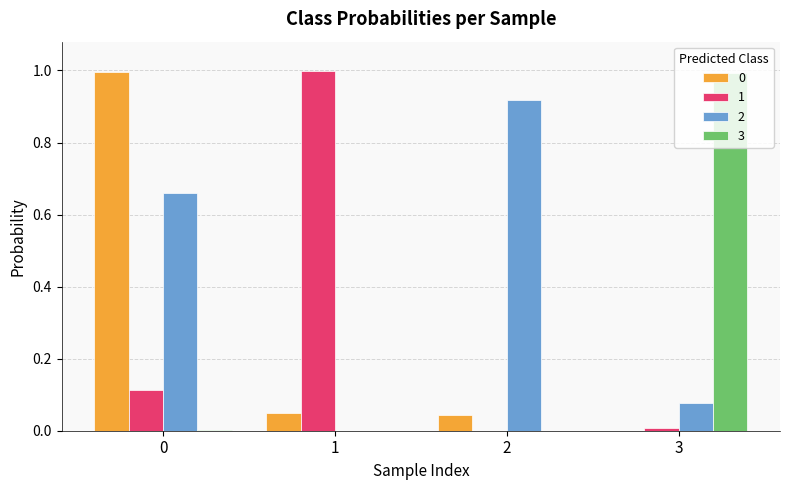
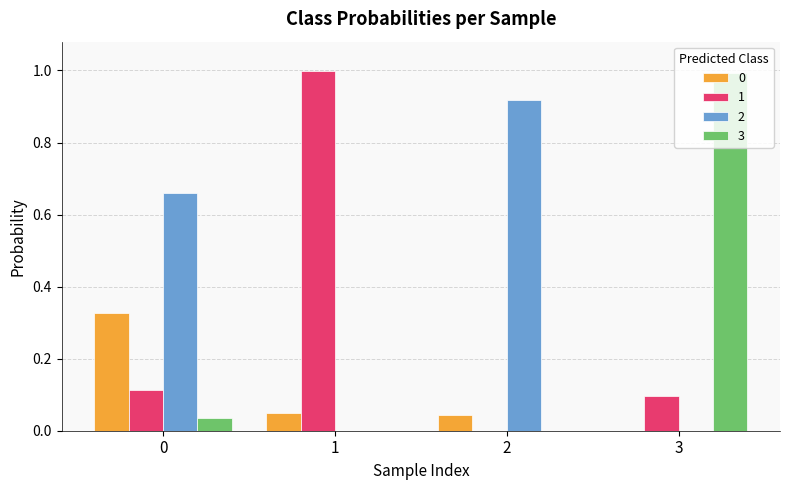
  {
    "0": {
-     "0": 1.00,
+     "0": 0.33,
      "1": 0.05,
      "2": 0.04
    },
    "1": {
      "0": 0.11,
      "1": 1.00,
-     "3": 0.01
+     "3": 0.10
    },
    "2": {
      "0": 0.66,
      "2": 0.92,
-     "3": 0.08
+     "3": 0.00
    },
    "3": {
-     "0": 0.00
+     "0": 0.04
    }
  }
